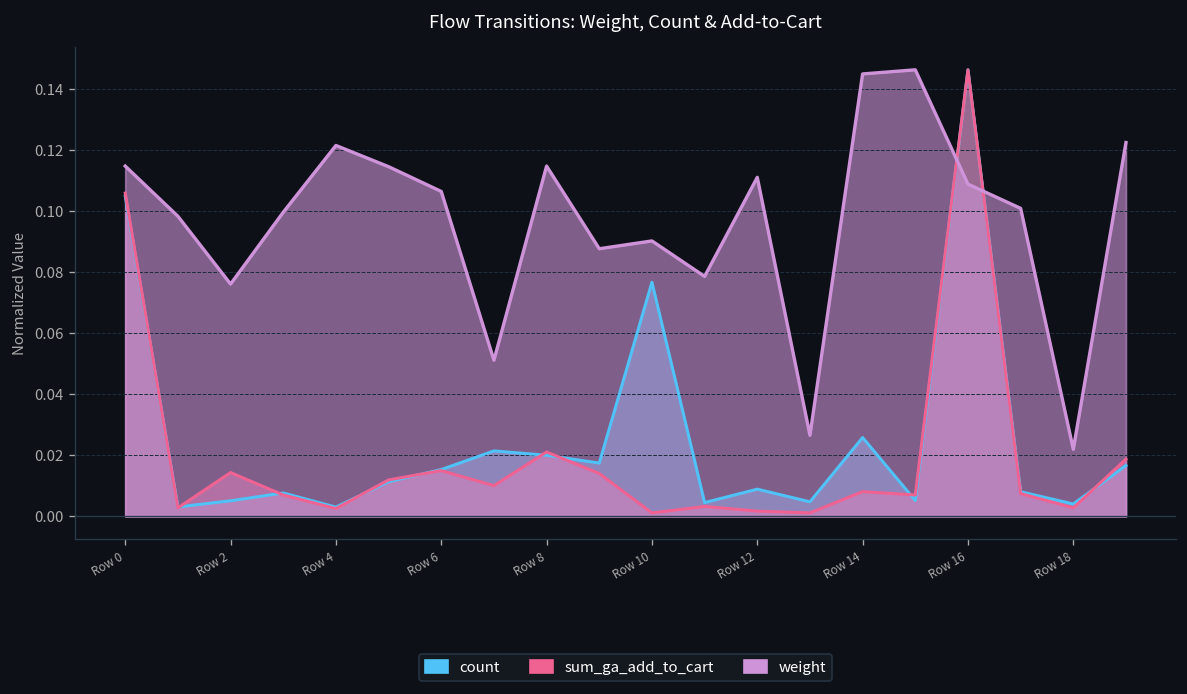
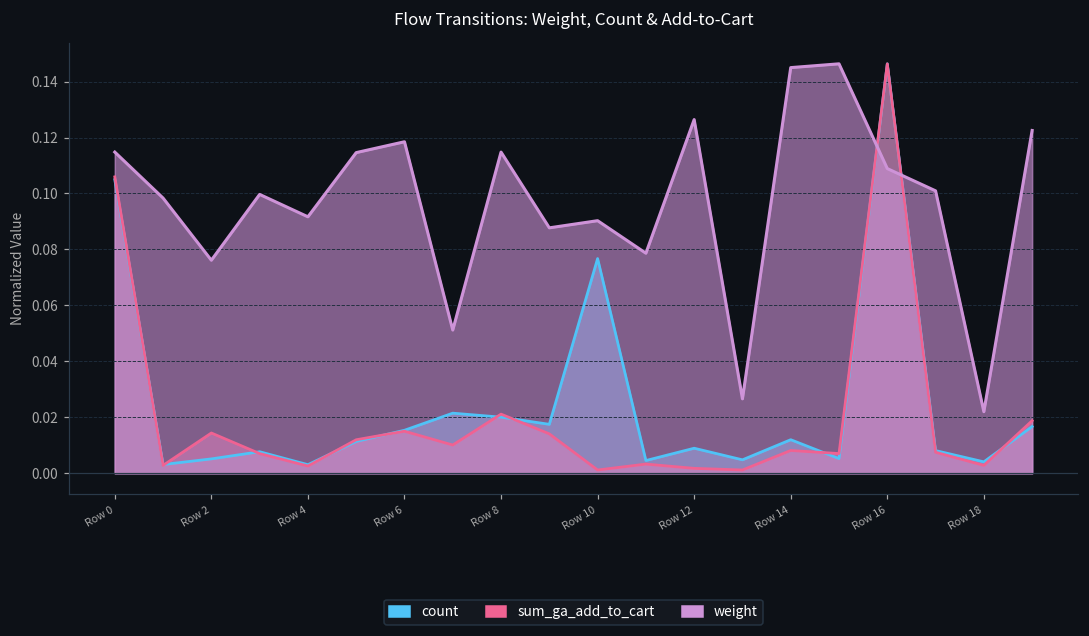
  {
    "count": {
      "Row 0": 0.105,
      "Row 2": 0.005,
      "Row 8": 0.020,
      "Row 10": 0.077,
      "Row 12": 0.009,
-     "Row 14": 0.026,
+     "Row 14": 0.012,
      "Row 18": 0.004
    },
    "sum_ga_add_to_cart": {
      "Row 0": 0.106,
      "Row 2": 0.014,
      "Row 8": 0.021,
      "Row 10": 0.001,
      "Row 12": 0.002,
      "Row 14": 0.008,
      "Row 18": 0.003
    },
    "weight": {
      "Row 0": 0.115,
      "Row 2": 0.076,
-     "Row 4": 0.122,
-     "Row 6": 0.106,
+     "Row 4": 0.092,
+     "Row 6": 0.118,
      "Row 8": 0.115,
      "Row 10": 0.090,
-     "Row 12": 0.111,
+     "Row 12": 0.126,
      "Row 14": 0.145,
      "Row 16": 0.109,
      "Row 18": 0.022
    }
  }
